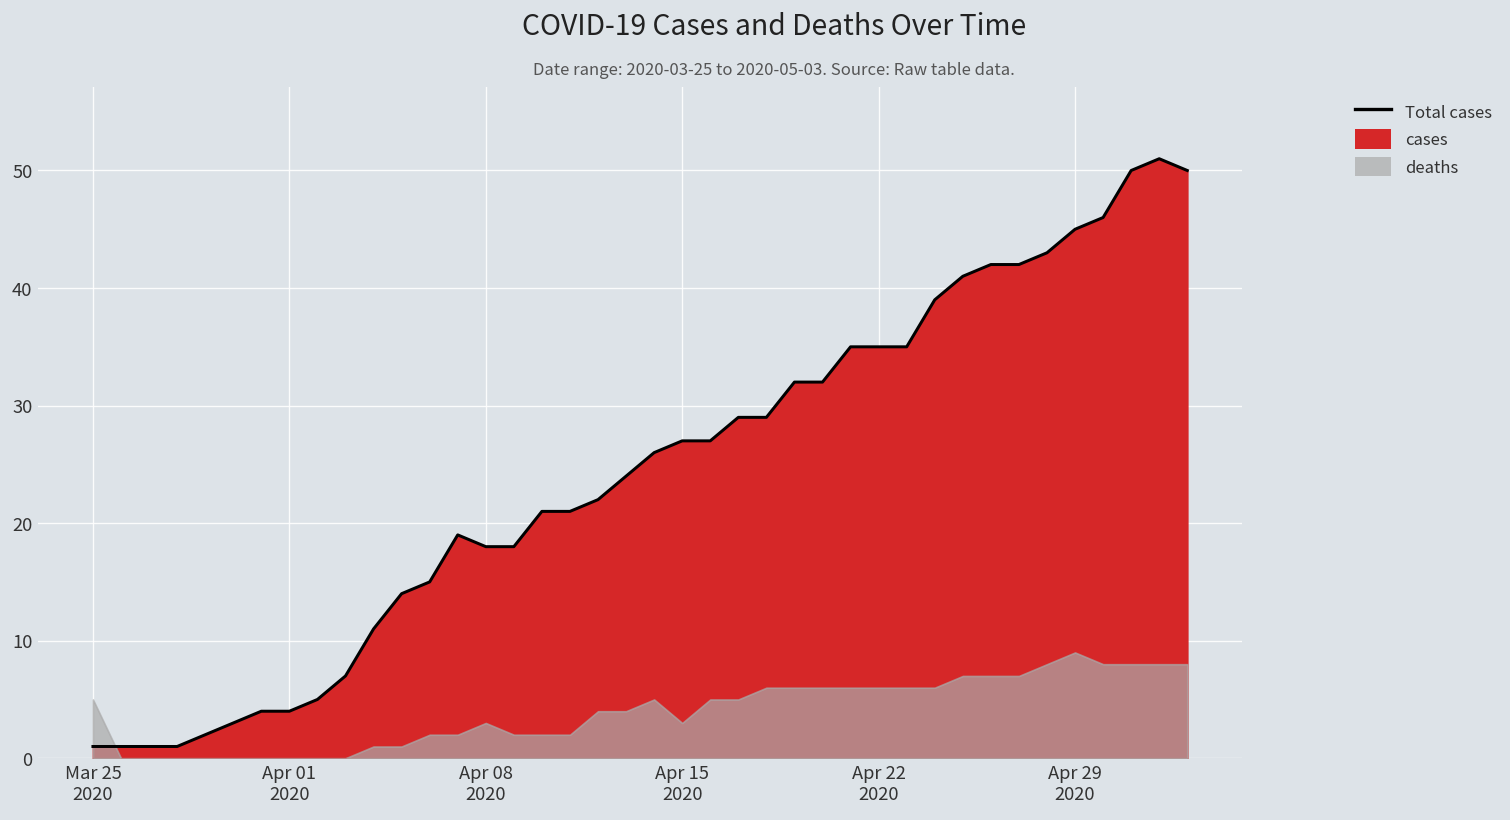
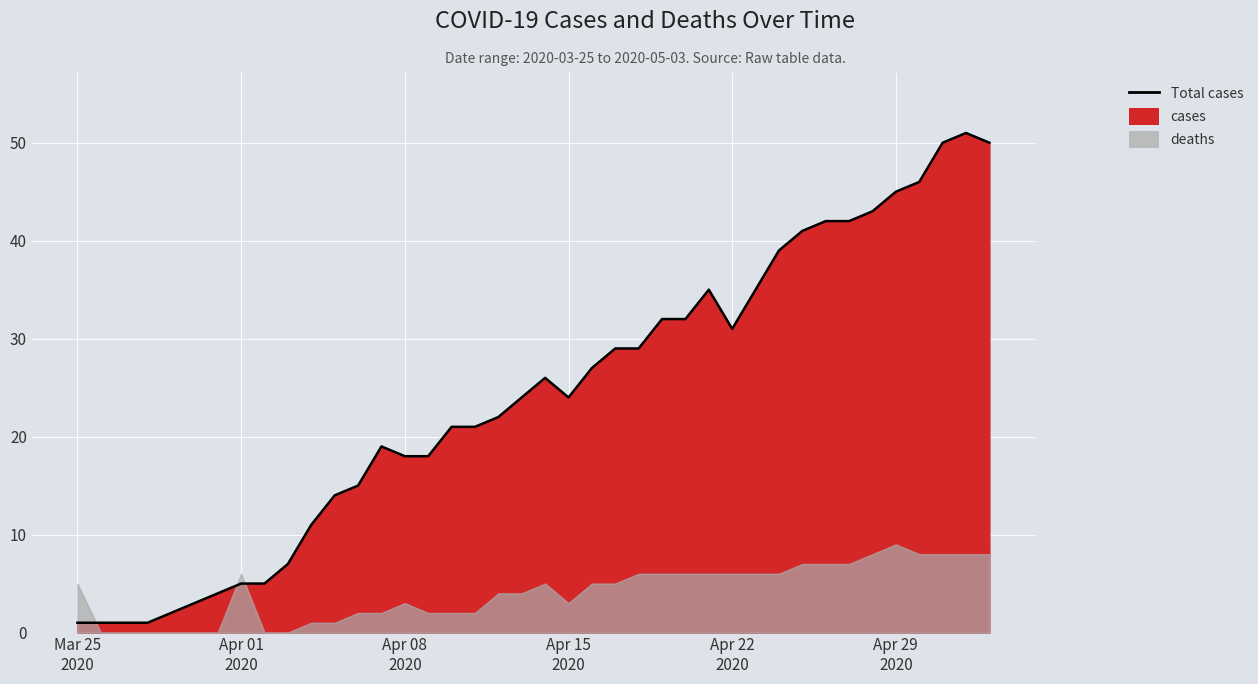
  {
    "cases": {
      "Mar 25 2020": 1,
-     "Apr 01 2020": 4,
+     "Apr 01 2020": 5,
      "Apr 08 2020": 18,
-     "Apr 15 2020": 27,
-     "Apr 22 2020": 35,
+     "Apr 15 2020": 24,
+     "Apr 22 2020": 31,
      "Apr 29 2020": 45
    },
    "deaths": {
      "Mar 25 2020": 5,
-     "Apr 01 2020": 0,
+     "Apr 01 2020": 6,
      "Apr 08 2020": 3,
      "Apr 15 2020": 3,
      "Apr 22 2020": 6,
      "Apr 29 2020": 9
    }
  }
